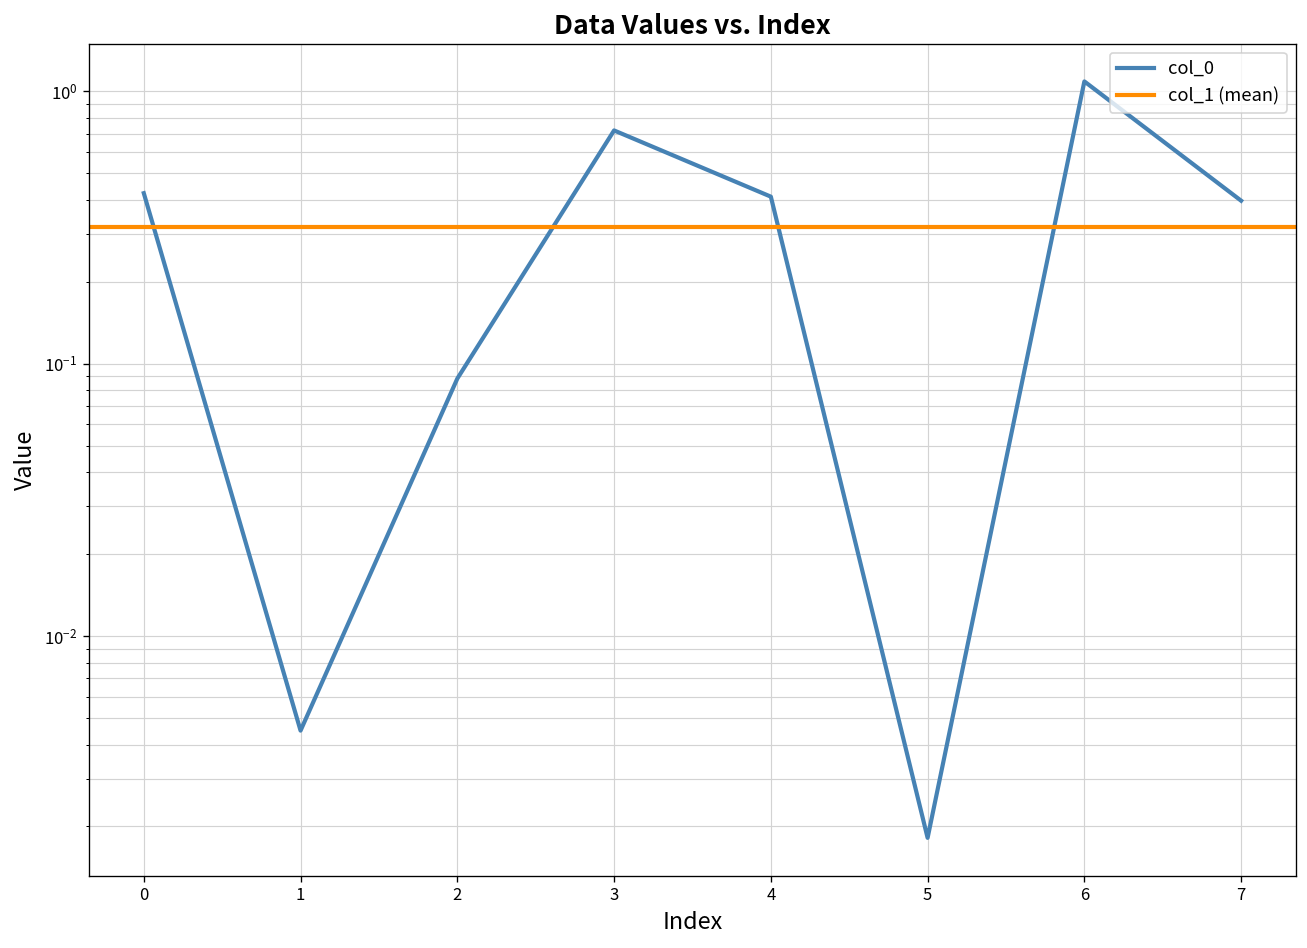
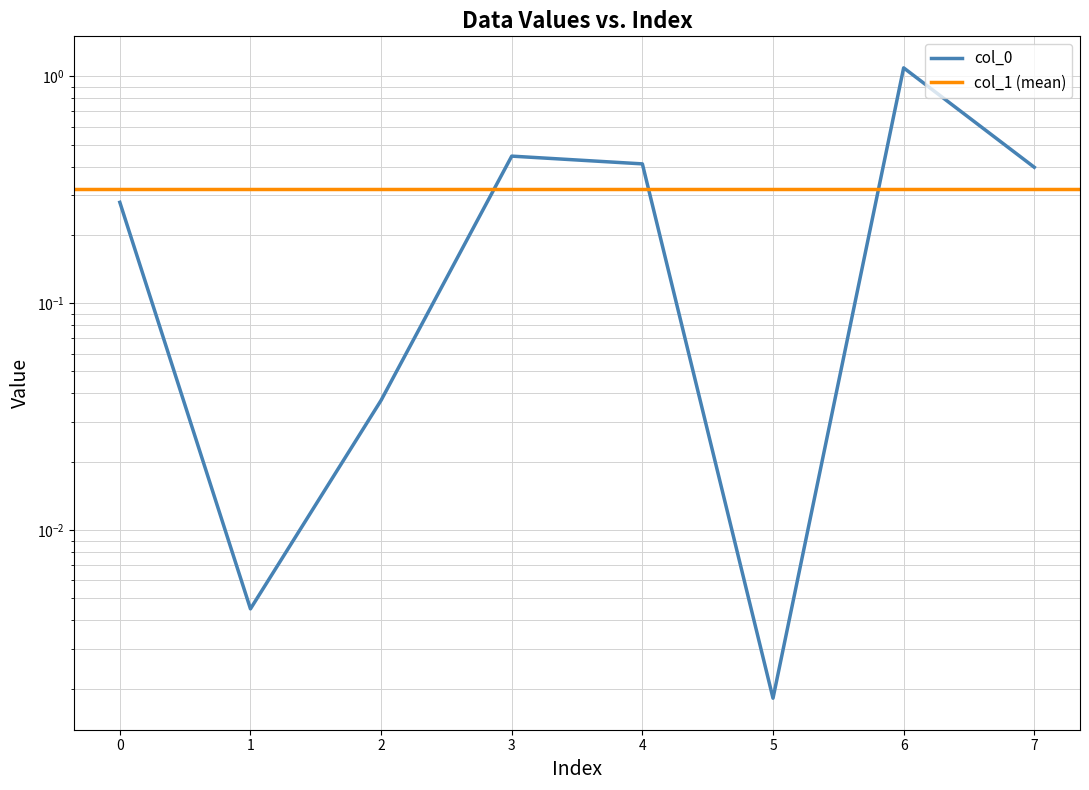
  {
-   "0": 0.42,
+   "0": 0.28,
    "1": 0.0045,
-   "2": 0.088,
-   "3": 0.72,
+   "2": 0.037,
+   "3": 0.44,
    "4": 0.41,
    "5": 0.0018,
    "6": 1.1,
    "7": 0.40
  }
